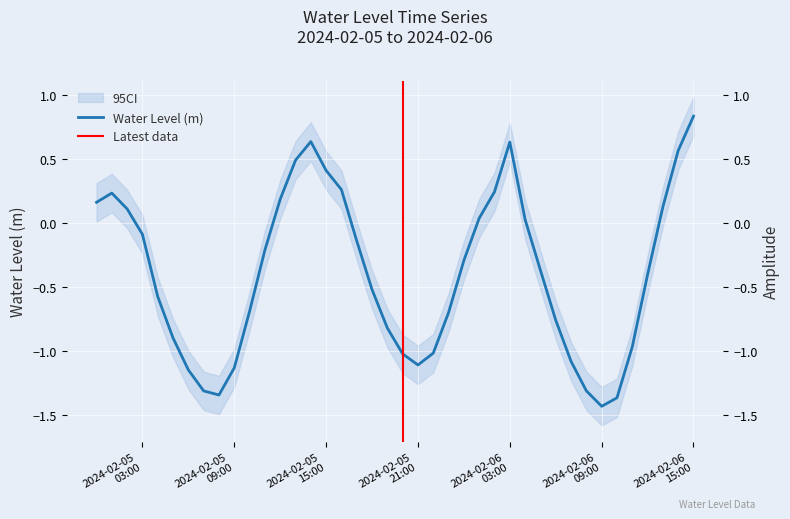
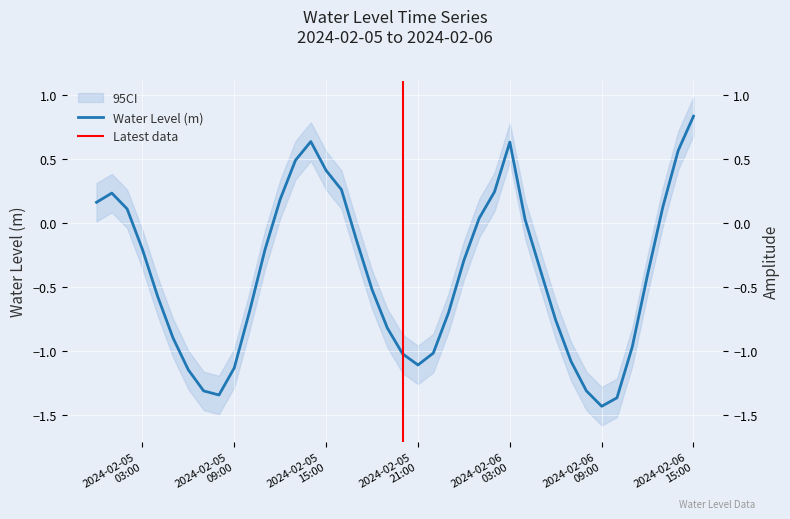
  {
    "Water Level (m)": {
-     "2024-02-05 03:00": -0.09,
+     "2024-02-05 03:00": -0.21,
      "2024-02-05 09:00": -1.13,
      "2024-02-05 15:00": 0.41,
      "2024-02-05 21:00": -1.11,
      "2024-02-06 03:00": 0.63,
      "2024-02-06 09:00": -1.43,
      "2024-02-06 15:00": 0.83
    }
  }
